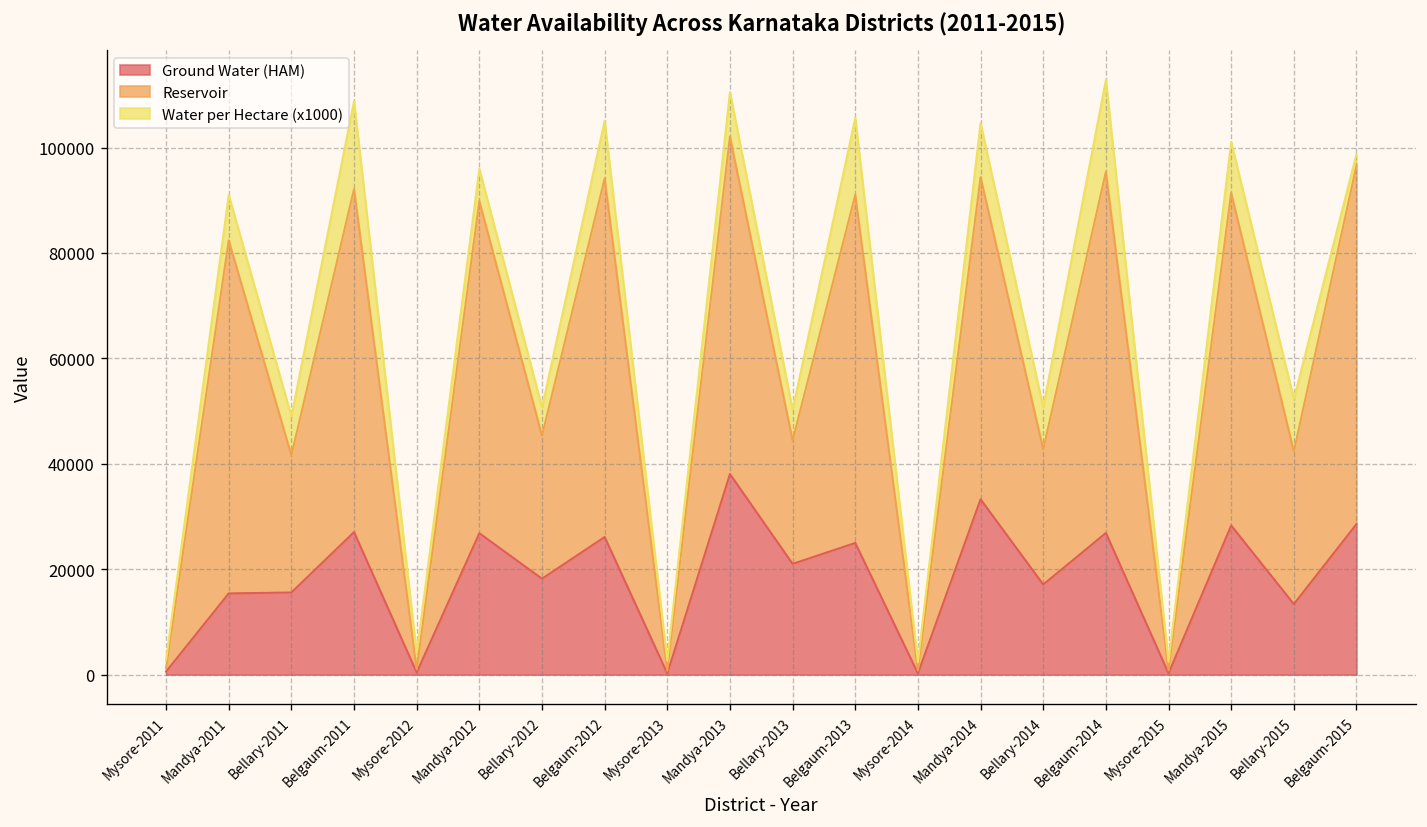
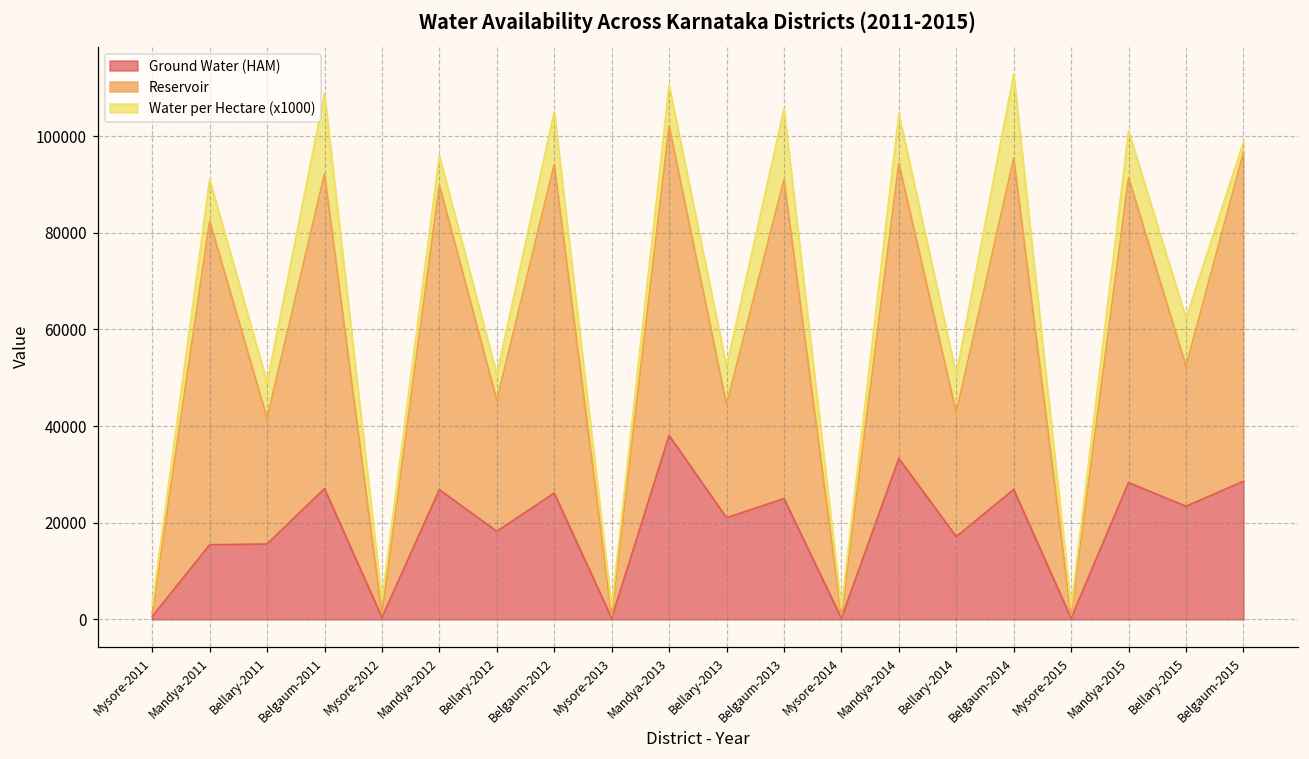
  {
    "Ground Water (HAM)": {
      "Mysore-2011": 1000,
      "Mandya-2011": 15000,
      "Bellary-2011": 16000,
      "Belgaum-2011": 27000,
      "Mysore-2012": 0,
      "Mandya-2012": 27000,
      "Bellary-2012": 18000,
      "Belgaum-2012": 26000,
      "Mandya-2013": 38000,
      "Bellary-2013": 21000,
      "Belgaum-2013": 25000,
      "Mandya-2014": 33000,
      "Bellary-2014": 17000,
      "Belgaum-2014": 27000,
      "Mysore-2015": 0,
      "Mandya-2015": 28000,
-     "Bellary-2015": 13000,
+     "Bellary-2015": 23000,
      "Belgaum-2015": 29000
    },
    "Reservoir": {
      "Mysore-2011": 1000,
      "Mandya-2011": 67000,
      "Bellary-2011": 26000,
      "Belgaum-2011": 65000,
      "Mysore-2012": 1000,
      "Mandya-2012": 63000,
      "Bellary-2012": 27000,
      "Belgaum-2012": 68000,
      "Mandya-2013": 64000,
      "Bellary-2013": 23000,
      "Belgaum-2013": 66000,
      "Mandya-2014": 61000,
      "Bellary-2014": 26000,
      "Belgaum-2014": 69000,
      "Mysore-2015": 1000,
      "Mandya-2015": 63000,
      "Bellary-2015": 29000,
      "Belgaum-2015": 68000
    },
    "Water per Hectare (x1000)": {
      "Mysore-2011": 2000,
      "Mandya-2011": 9000,
      "Bellary-2011": 7000,
      "Belgaum-2011": 17000,
      "Mysore-2012": 3000,
      "Mandya-2012": 6000,
      "Bellary-2012": 5000,
      "Belgaum-2012": 11000,
      "Mysore-2013": 2000,
      "Mandya-2013": 8000,
-     "Bellary-2013": 6000,
+     "Bellary-2013": 8000,
      "Belgaum-2013": 15000,
      "Mysore-2014": 2000,
      "Mandya-2014": 10000,
      "Bellary-2014": 8000,
      "Belgaum-2014": 17000,
      "Mysore-2015": 2000,
      "Mandya-2015": 10000,
      "Bellary-2015": 10000,
      "Belgaum-2015": 2000
    }
  }
